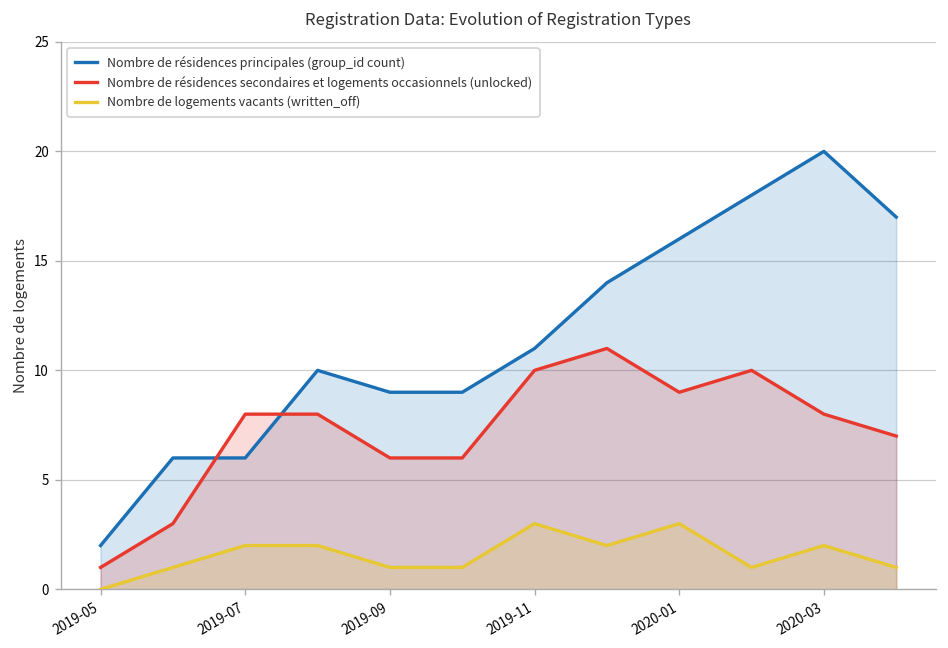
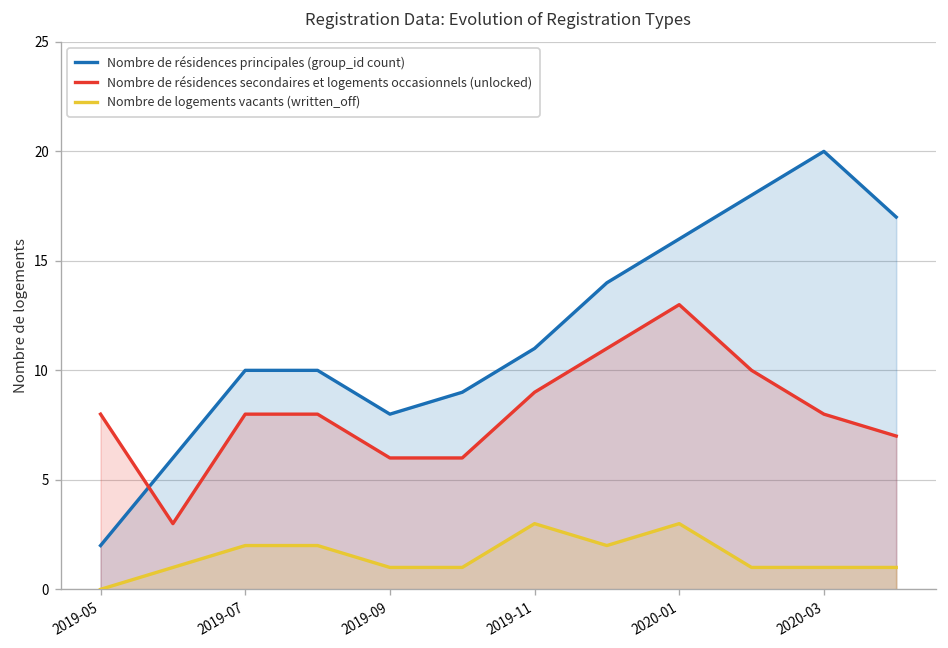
  {
    "Nombre de résidences principales (group_id count)": {
      "2019-05": 2,
-     "2019-07": 6,
-     "2019-09": 9,
+     "2019-07": 10,
+     "2019-09": 8,
      "2019-11": 11,
      "2020-01": 16,
      "2020-03": 20
    },
    "Nombre de résidences secondaires et logements occasionnels (unlocked)": {
-     "2019-05": 1,
+     "2019-05": 8,
      "2019-07": 8,
      "2019-09": 6,
-     "2019-11": 10,
-     "2020-01": 9,
+     "2019-11": 9,
+     "2020-01": 13,
      "2020-03": 8
    },
    "Nombre de logements vacants (written_off)": {
      "2019-05": 0,
      "2019-07": 2,
      "2019-09": 1,
      "2019-11": 3,
      "2020-01": 3,
-     "2020-03": 2
+     "2020-03": 1
    }
  }
